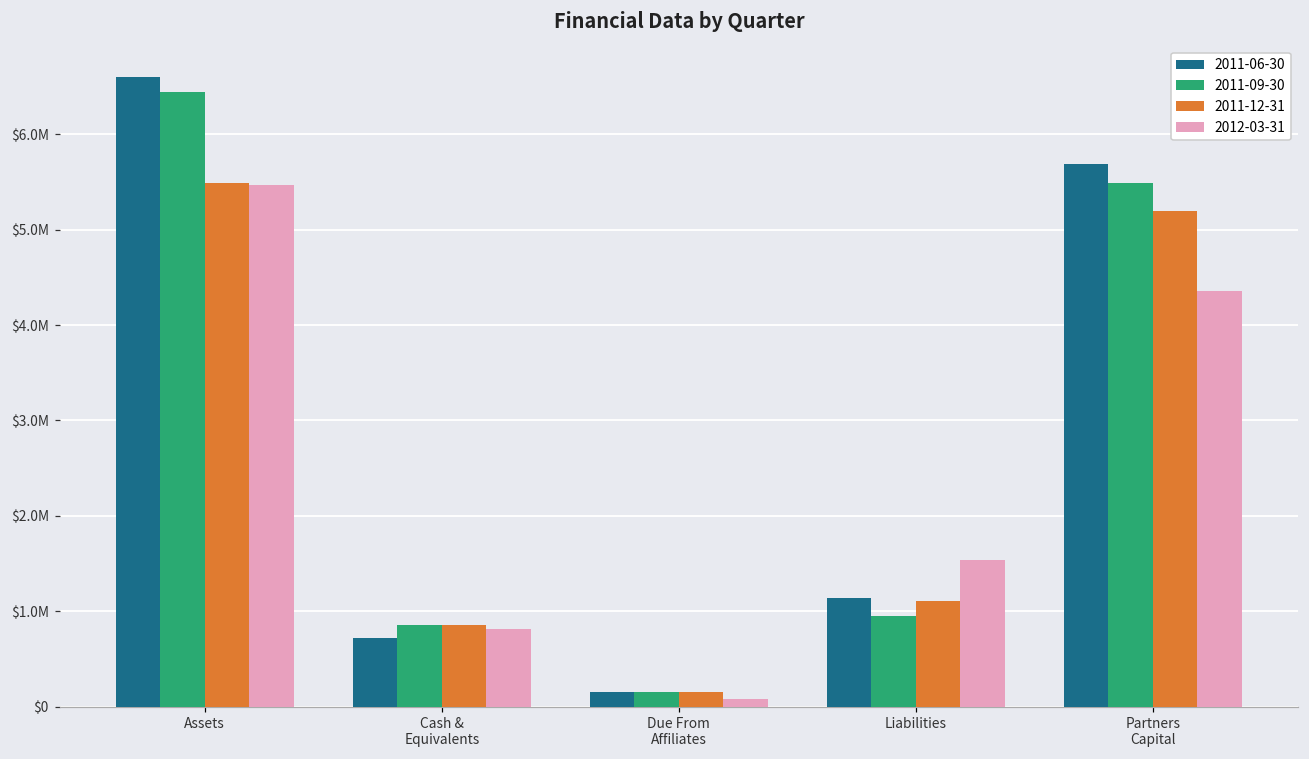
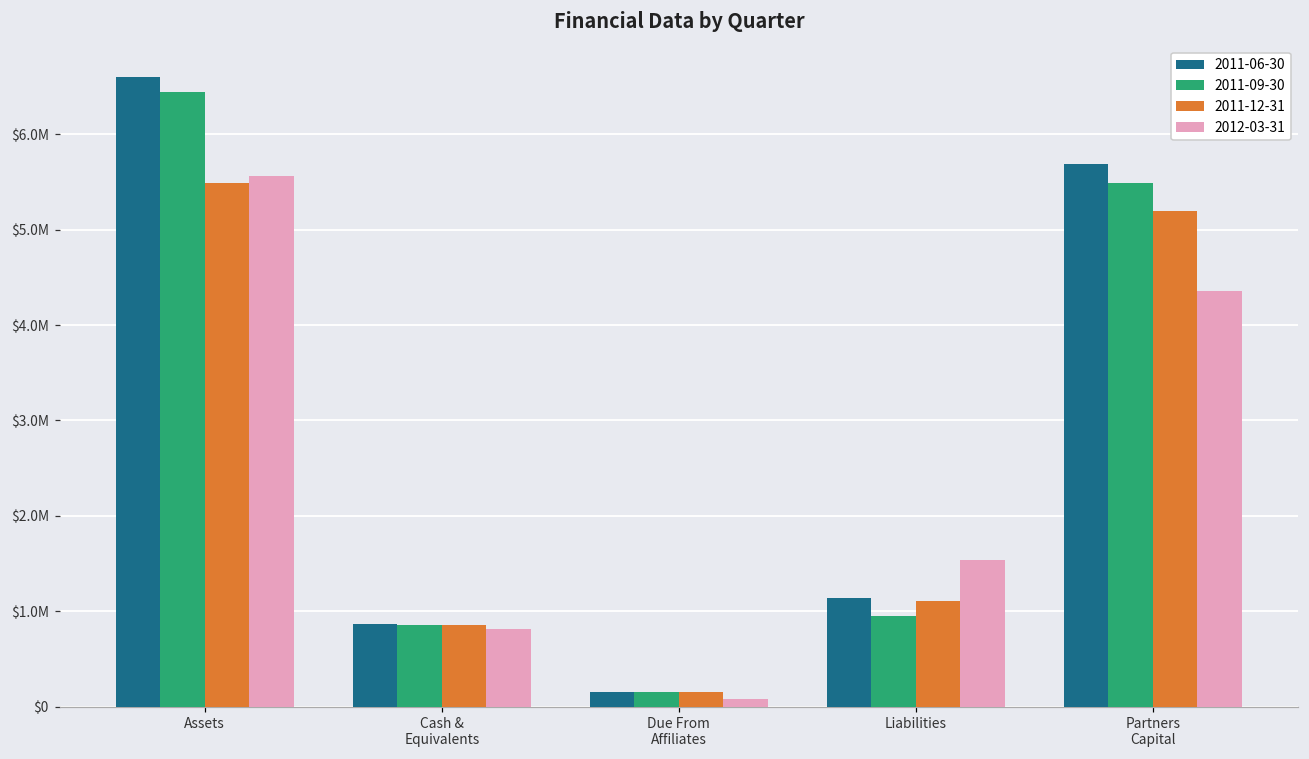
  {
    "2011-06-30": {
      "Assets": "$6600000",
-     "Cash & Equivalents": "$700000",
+     "Cash & Equivalents": "$900000",
      "Due From Affiliates": "$200000",
      "Liabilities": "$1100000",
      "Partners Capital": "$5700000"
    },
    "2011-09-30": {
      "Assets": "$6400000",
      "Cash & Equivalents": "$900000",
      "Due From Affiliates": "$200000",
      "Liabilities": "$1000000",
      "Partners Capital": "$5500000"
    },
    "2011-12-31": {
      "Assets": "$5500000",
      "Cash & Equivalents": "$900000",
      "Due From Affiliates": "$200000",
      "Liabilities": "$1100000",
      "Partners Capital": "$5200000"
    },
    "2012-03-31": {
-     "Assets": "$5500000",
+     "Assets": "$5600000",
      "Cash & Equivalents": "$800000",
      "Due From Affiliates": "$100000",
      "Liabilities": "$1500000",
      "Partners Capital": "$4400000"
    }
  }
